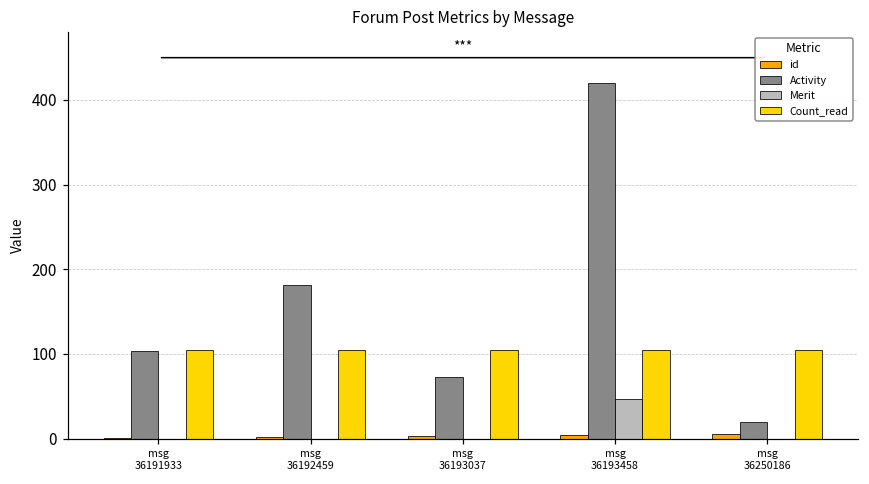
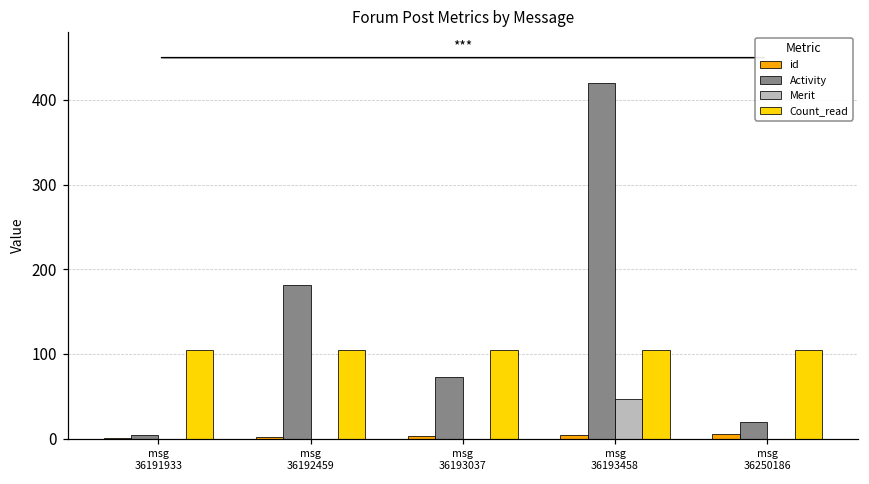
  {
    "Activity": {
-     "msg 36191933": 100,
+     "msg 36191933": 0,
      "msg 36192459": 180,
      "msg 36193037": 70,
      "msg 36193458": 420,
      "msg 36250186": 20
    },
    "Merit": {
      "msg 36191933": 0,
      "msg 36192459": 0,
      "msg 36193037": 0,
      "msg 36193458": 50,
      "msg 36250186": 0
    }
  }
